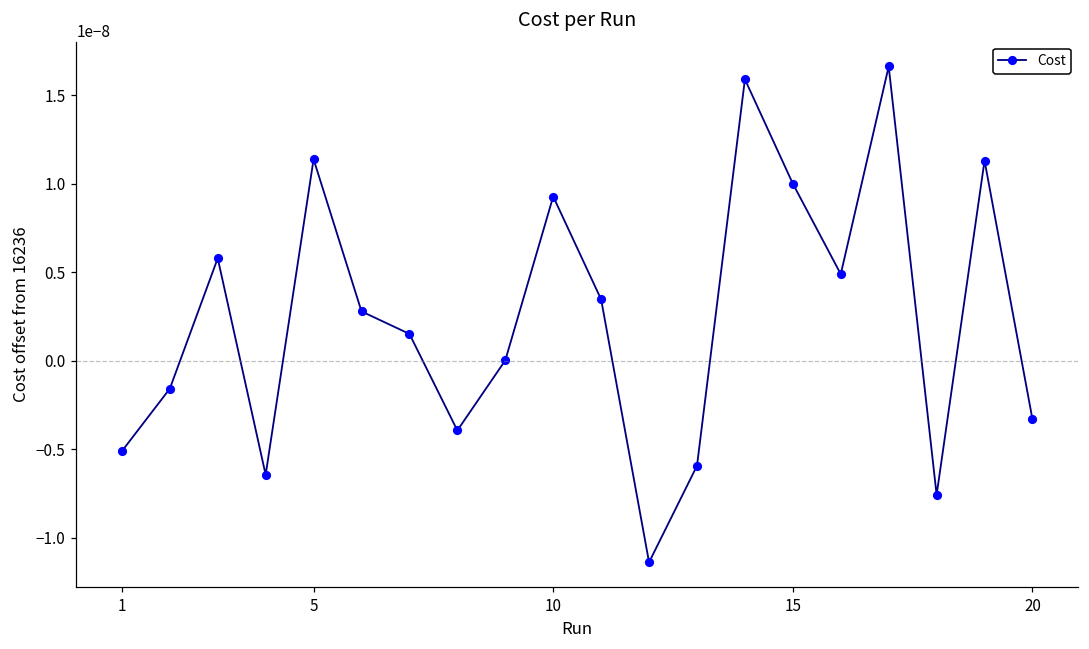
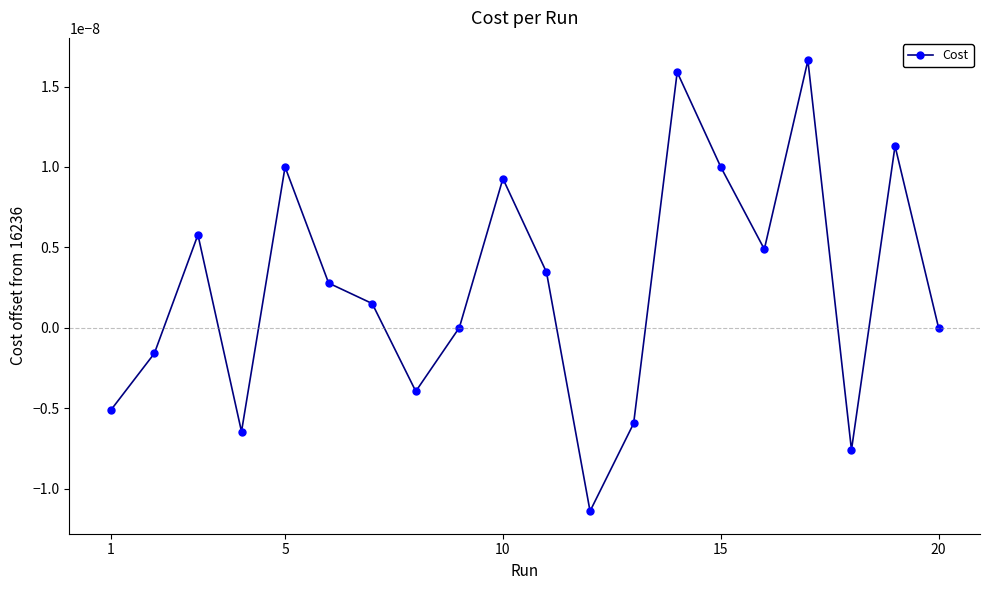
  {
    "1": -0.0000000051,
-   "5": 0.0000000114,
+   "5": 0.0000000100,
    "10": 0.0000000093,
    "15": 0.0000000100,
-   "20": -0.0000000033
+   "20": 0.0000000000
  }
